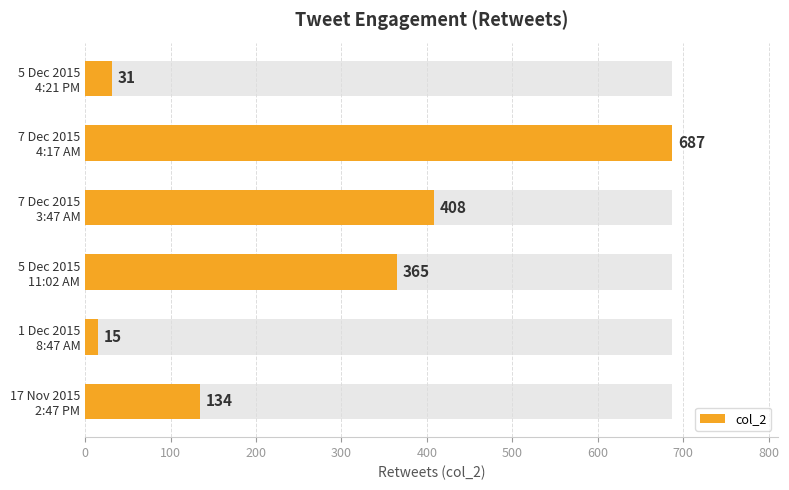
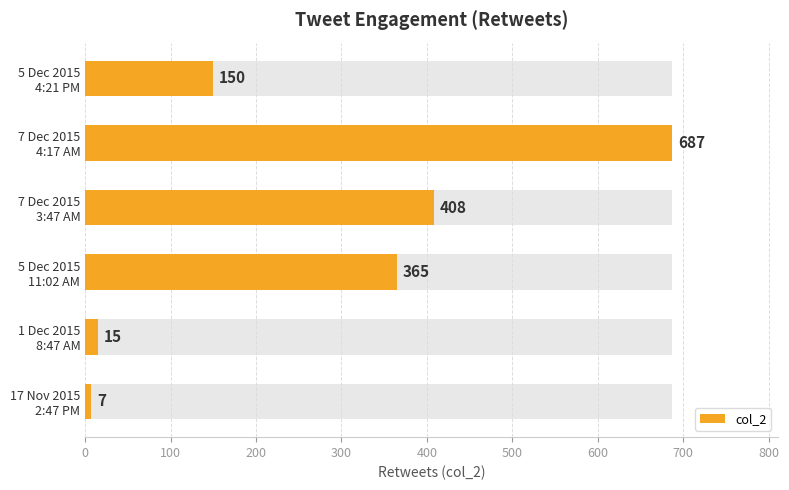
  {
    "col_2": {
-     "5 Dec 2015 4:21 PM": 31,
+     "5 Dec 2015 4:21 PM": 150,
      "7 Dec 2015 4:17 AM": 687,
-     "17 Nov 2015 2:47 PM": 134
+     "17 Nov 2015 2:47 PM": 7
    }
  }
